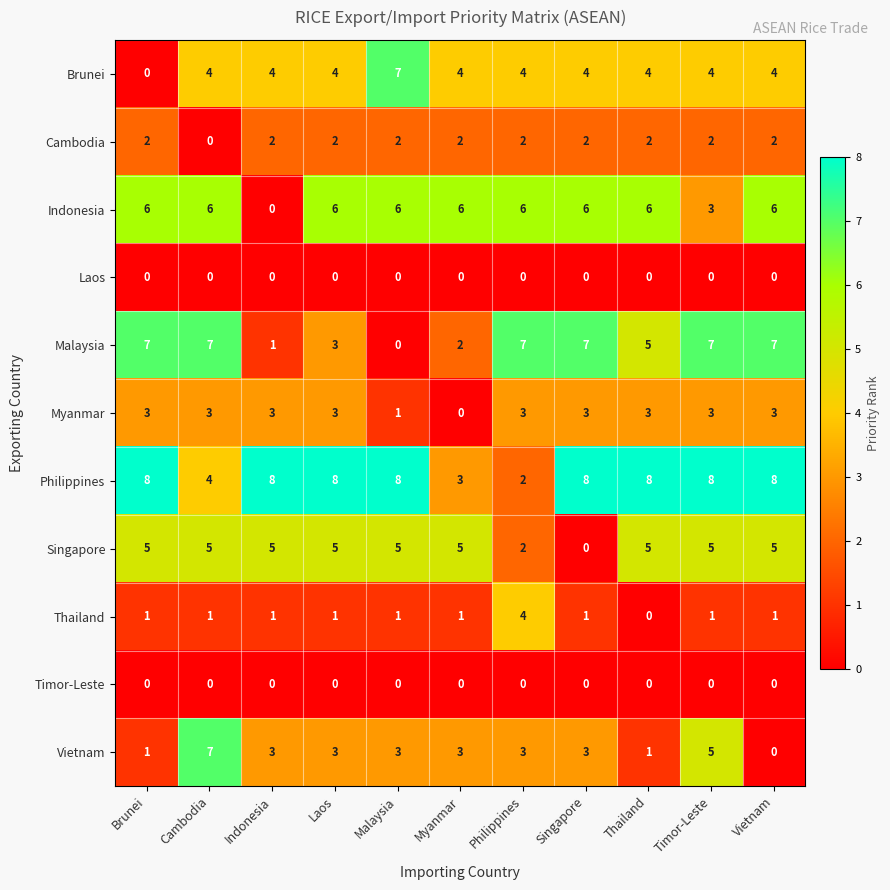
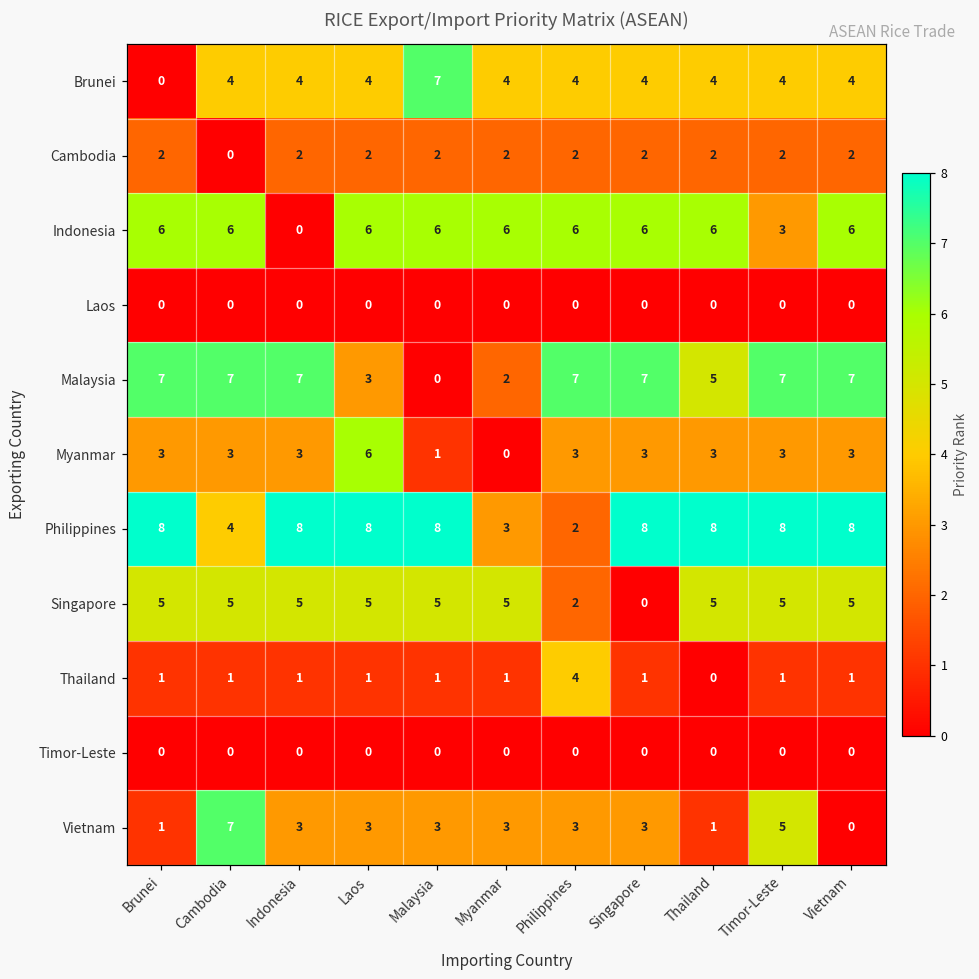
  {
    "Brunei": {
      "Brunei": 0,
      "Cambodia": 4,
      "Indonesia": 4,
      "Laos": 4,
      "Malaysia": 7,
      "Myanmar": 4,
      "Philippines": 4,
      "Singapore": 4,
      "Thailand": 4,
      "Timor-Leste": 4,
      "Vietnam": 4
    },
    "Cambodia": {
      "Brunei": 2,
      "Cambodia": 0,
      "Indonesia": 2,
      "Laos": 2,
      "Malaysia": 2,
      "Myanmar": 2,
      "Philippines": 2,
      "Singapore": 2,
      "Thailand": 2,
      "Timor-Leste": 2,
      "Vietnam": 2
    },
    "Indonesia": {
      "Brunei": 6,
      "Cambodia": 6,
      "Indonesia": 0,
      "Laos": 6,
      "Malaysia": 6,
      "Myanmar": 6,
      "Philippines": 6,
      "Singapore": 6,
      "Thailand": 6,
      "Timor-Leste": 3,
      "Vietnam": 6
    },
    "Laos": {
      "Brunei": 0,
      "Cambodia": 0,
      "Indonesia": 0,
      "Laos": 0,
      "Malaysia": 0,
      "Myanmar": 0,
      "Philippines": 0,
      "Singapore": 0,
      "Thailand": 0,
      "Timor-Leste": 0,
      "Vietnam": 0
    },
    "Malaysia": {
      "Brunei": 7,
      "Cambodia": 7,
-     "Indonesia": 1,
+     "Indonesia": 7,
      "Laos": 3,
      "Malaysia": 0,
      "Myanmar": 2,
      "Philippines": 7,
      "Singapore": 7,
      "Thailand": 5,
      "Timor-Leste": 7,
      "Vietnam": 7
    },
    "Myanmar": {
      "Brunei": 3,
      "Cambodia": 3,
      "Indonesia": 3,
-     "Laos": 3,
+     "Laos": 6,
      "Malaysia": 1,
      "Myanmar": 0,
      "Philippines": 3,
      "Singapore": 3,
      "Thailand": 3,
      "Timor-Leste": 3,
      "Vietnam": 3
    },
    "Philippines": {
      "Brunei": 8,
      "Cambodia": 4,
      "Indonesia": 8,
      "Laos": 8,
      "Malaysia": 8,
      "Myanmar": 3,
      "Philippines": 2,
      "Singapore": 8,
      "Thailand": 8,
      "Timor-Leste": 8,
      "Vietnam": 8
    },
    "Singapore": {
      "Brunei": 5,
      "Cambodia": 5,
      "Indonesia": 5,
      "Laos": 5,
      "Malaysia": 5,
      "Myanmar": 5,
      "Philippines": 2,
      "Singapore": 0,
      "Thailand": 5,
      "Timor-Leste": 5,
      "Vietnam": 5
    },
    "Thailand": {
      "Brunei": 1,
      "Cambodia": 1,
      "Indonesia": 1,
      "Laos": 1,
      "Malaysia": 1,
      "Myanmar": 1,
      "Philippines": 4,
      "Singapore": 1,
      "Thailand": 0,
      "Timor-Leste": 1,
      "Vietnam": 1
    },
    "Timor-Leste": {
      "Brunei": 0,
      "Cambodia": 0,
      "Indonesia": 0,
      "Laos": 0,
      "Malaysia": 0,
      "Myanmar": 0,
      "Philippines": 0,
      "Singapore": 0,
      "Thailand": 0,
      "Timor-Leste": 0,
      "Vietnam": 0
    },
    "Vietnam": {
      "Brunei": 1,
      "Cambodia": 7,
      "Indonesia": 3,
      "Laos": 3,
      "Malaysia": 3,
      "Myanmar": 3,
      "Philippines": 3,
      "Singapore": 3,
      "Thailand": 1,
      "Timor-Leste": 5,
      "Vietnam": 0
    }
  }
